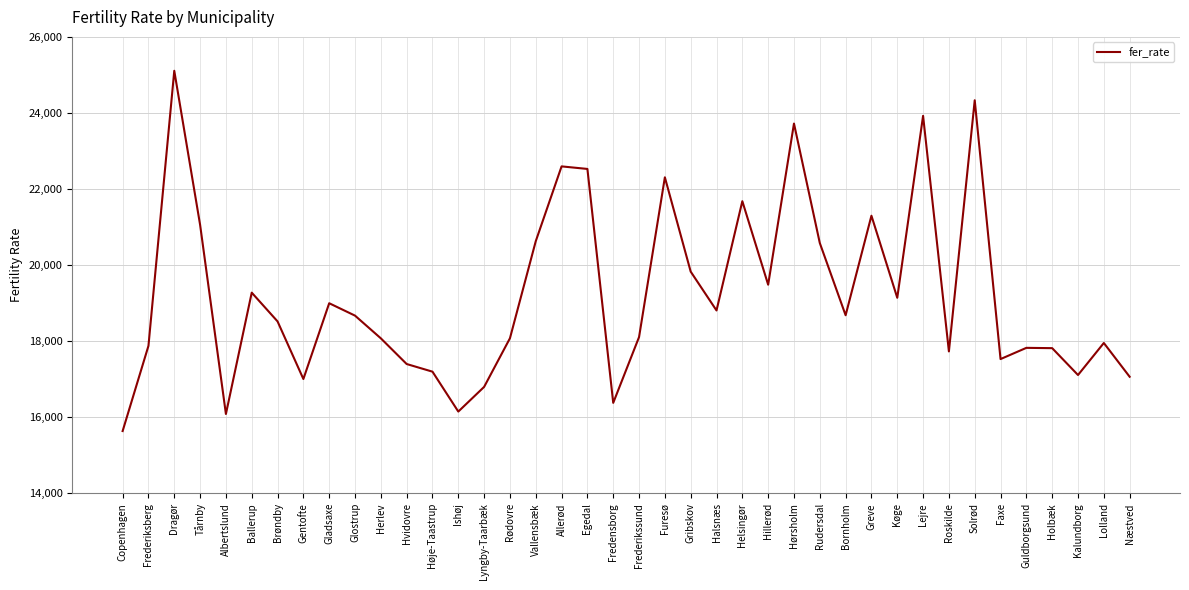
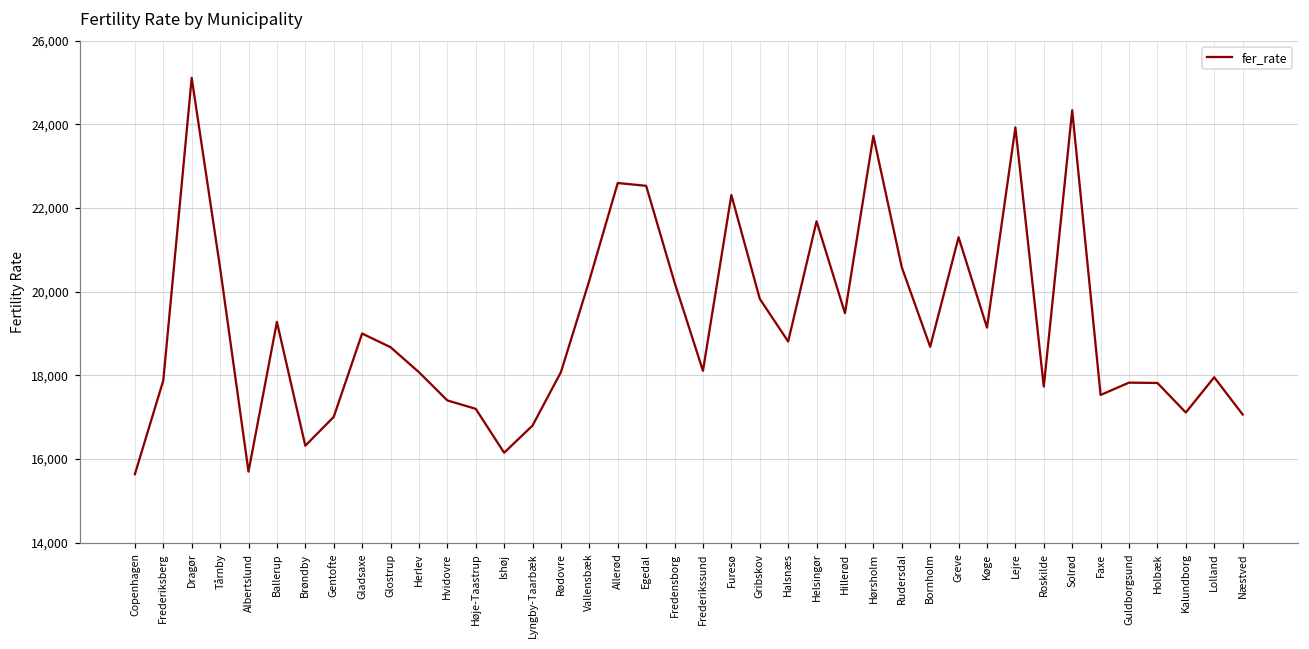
  {
    "Copenhagen": "15,600",
    "Frederiksberg": "17,900",
    "Dragør": "25,100",
-   "Tårnby": "21,100",
-   "Albertslund": "16,100",
+   "Tårnby": "20,600",
+   "Albertslund": "15,700",
    "Ballerup": "19,300",
-   "Brøndby": "18,500",
+   "Brøndby": "16,300",
    "Gentofte": "17,000",
    "Gladsaxe": "19,000",
    "Glostrup": "18,700",
    "Herlev": "18,100",
    "Hvidovre": "17,400",
    "Høje-Taastrup": "17,200",
    "Ishøj": "16,200",
    "Lyngby-Taarbæk": "16,800",
    "Rødovre": "18,100",
-   "Vallensbæk": "20,600",
+   "Vallensbæk": "20,300",
    "Allerød": "22,600",
    "Egedal": "22,500",
-   "Fredensborg": "16,400",
+   "Fredensborg": "20,200",
    "Frederikssund": "18,100",
    "Furesø": "22,300",
    "Gribskov": "19,800",
    "Halsnæs": "18,800",
    "Helsingør": "21,700",
    "Hillerød": "19,500",
    "Hørsholm": "23,700",
    "Rudersdal": "20,600",
    "Bornholm": "18,700",
    "Greve": "21,300",
    "Køge": "19,100",
    "Lejre": "23,900",
    "Roskilde": "17,700",
    "Solrød": "24,300",
    "Faxe": "17,500",
    "Guldborgsund": "17,800",
    "Holbæk": "17,800",
    "Kalundborg": "17,100",
    "Lolland": "18,000",
    "Næstved": "17,100"
  }
